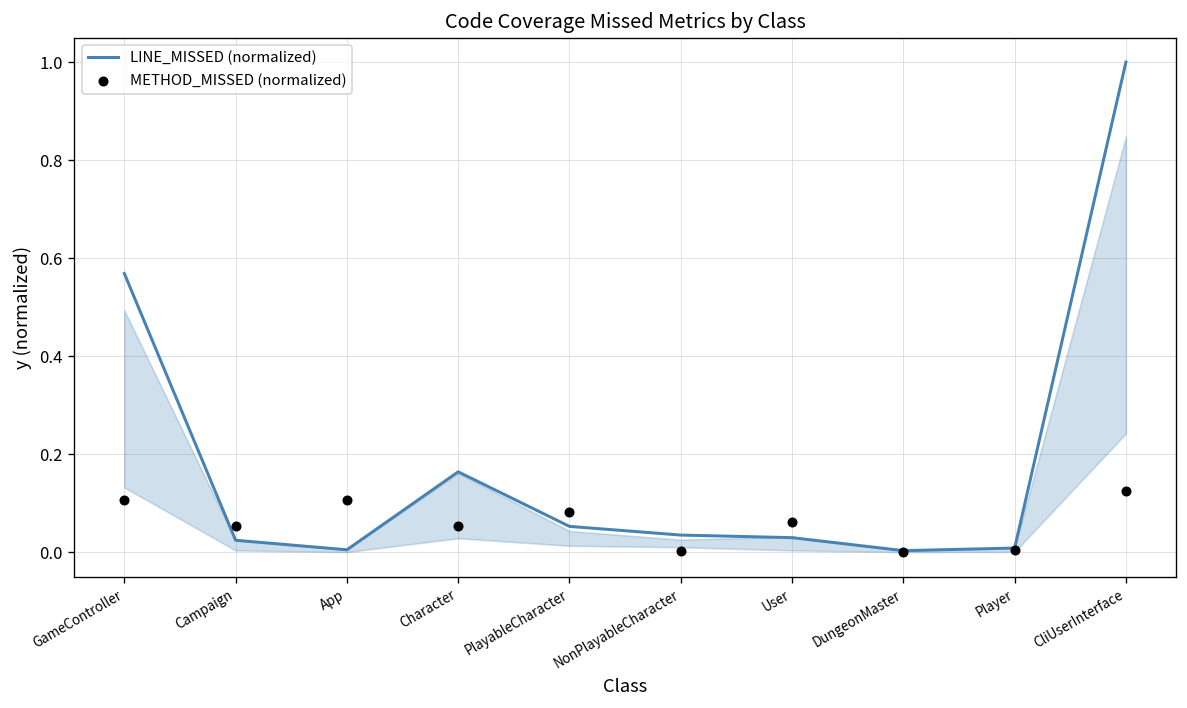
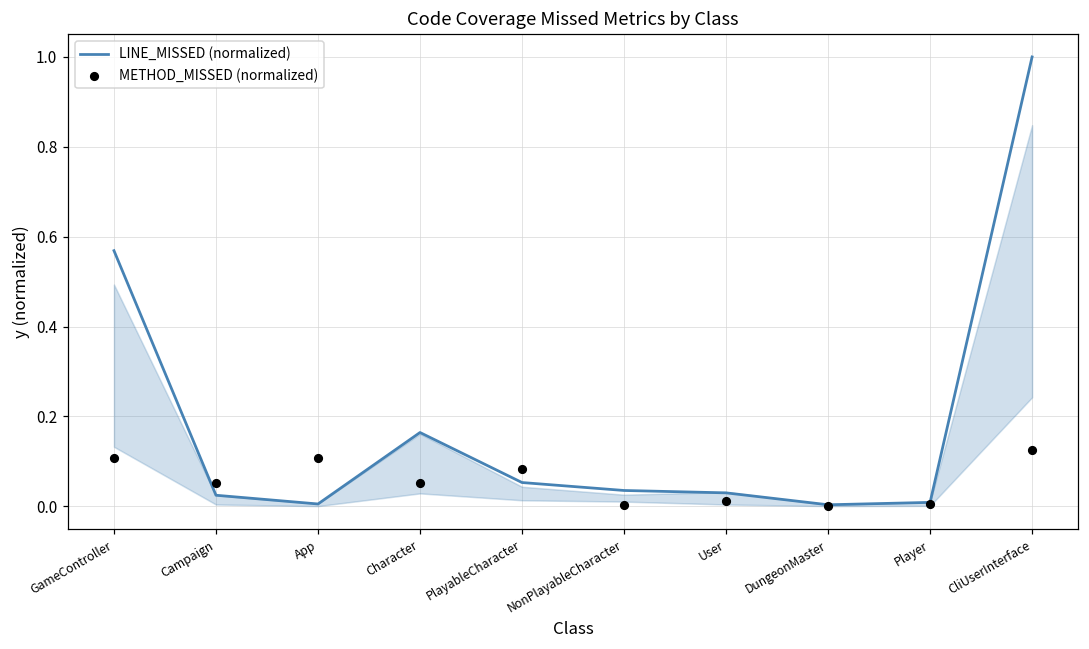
  {
    "METHOD_MISSED (normalized)": {
-     "User": 0.06
+     "User": 0.01
    }
  }
